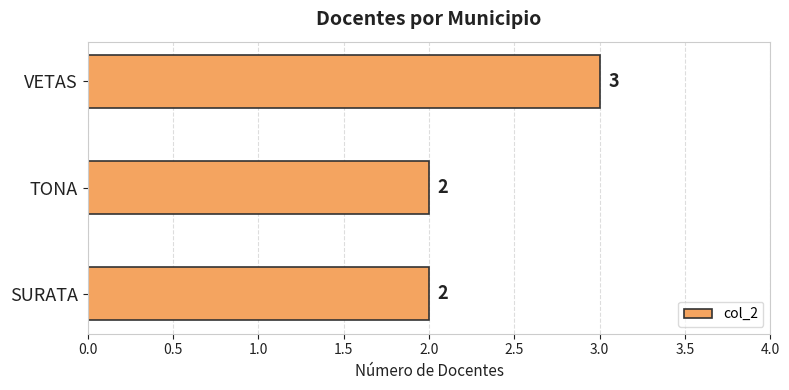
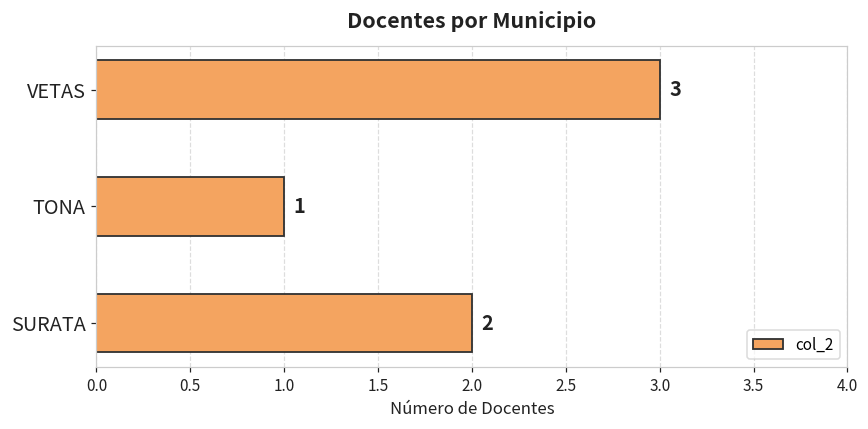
  {
    "VETAS": 3,
-   "TONA": 2,
+   "TONA": 1,
    "SURATA": 2
  }
